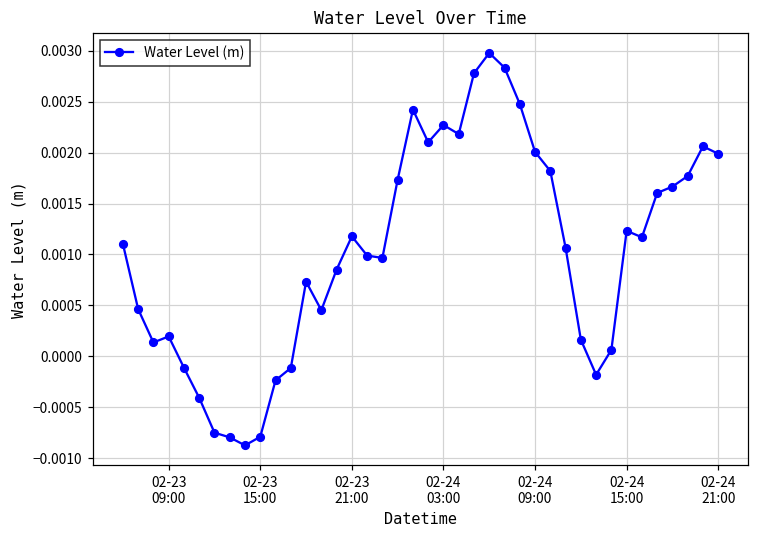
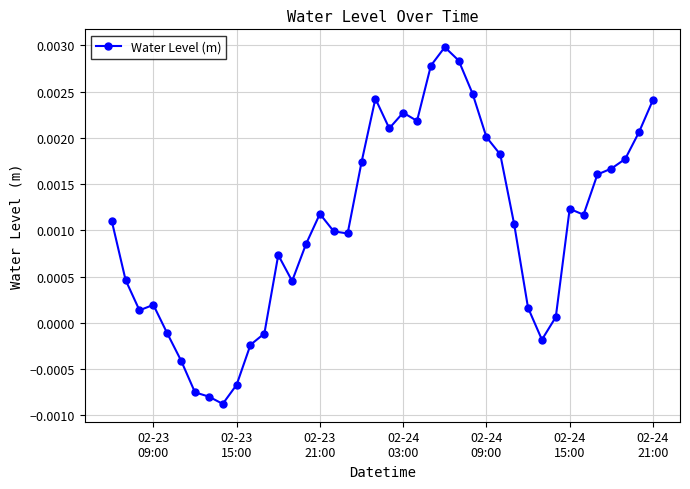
  {
    "02-23 09:00": 0.0002,
-   "02-23 15:00": -0.0008,
+   "02-23 15:00": -0.0007,
    "02-23 21:00": 0.0012,
    "02-24 03:00": 0.0023,
    "02-24 09:00": 0.0020,
    "02-24 15:00": 0.0012,
-   "02-24 21:00": 0.0020
+   "02-24 21:00": 0.0024
  }
